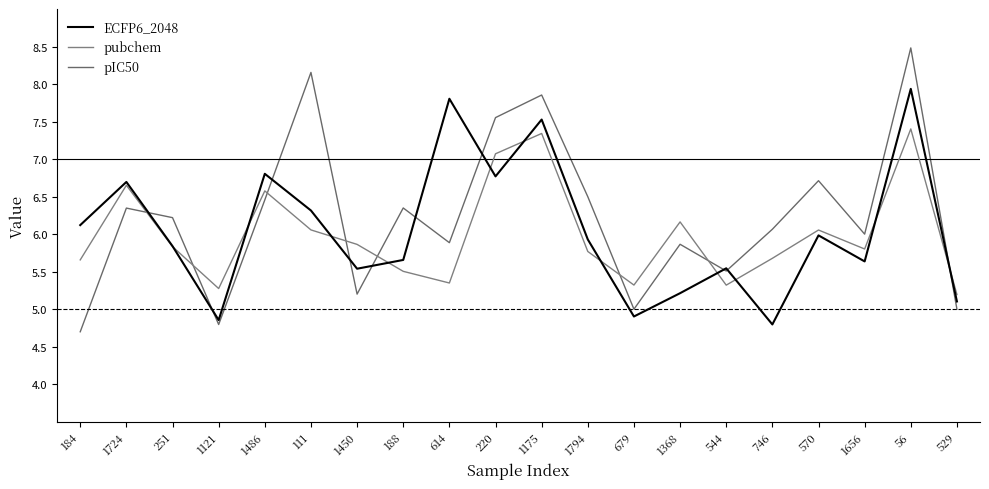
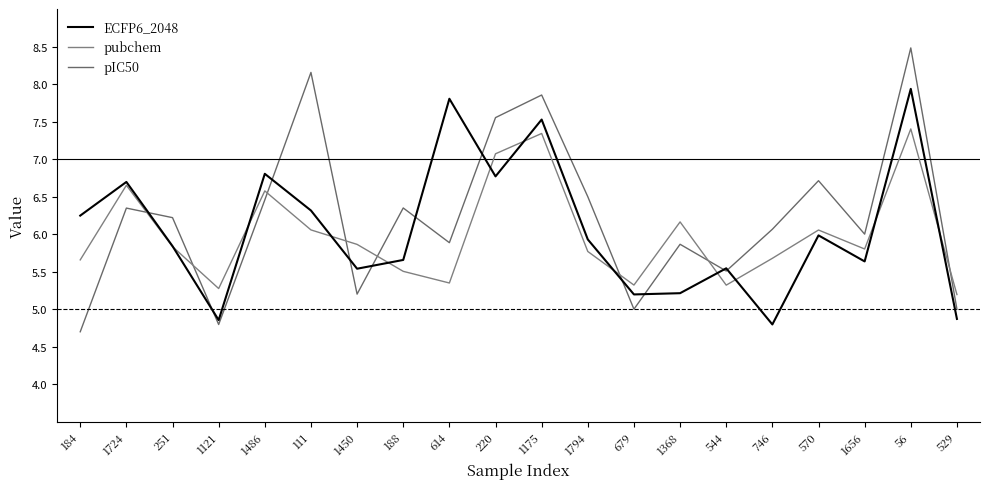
  {
    "ECFP6_2048": {
-     "184": 6.1,
+     "184": 6.2,
      "1724": 6.7,
      "1121": 4.9,
      "1486": 6.8,
      "111": 6.3,
      "1450": 5.5,
      "188": 5.7,
      "614": 7.8,
      "220": 6.8,
      "1175": 7.5,
      "1794": 5.9,
-     "679": 4.9,
+     "679": 5.2,
      "1368": 5.2,
      "544": 5.5,
      "746": 4.8,
      "570": 6.0,
      "1656": 5.6,
      "56": 7.9,
-     "529": 5.1
+     "529": 4.9
    }
  }
